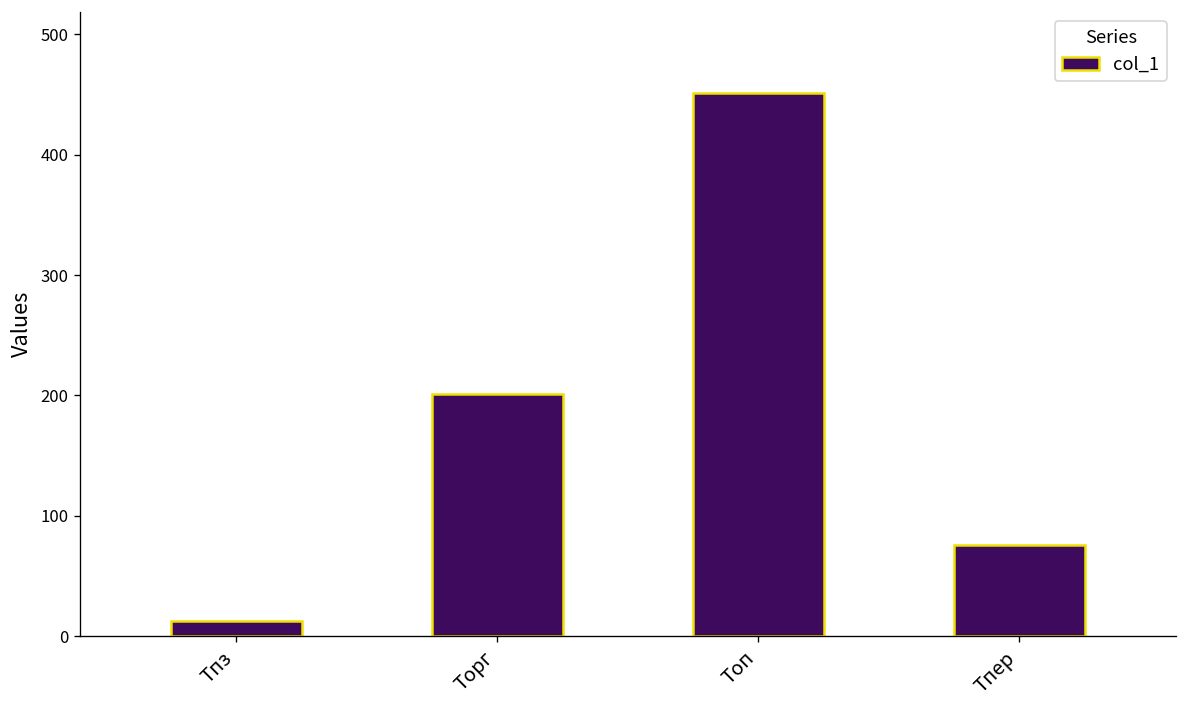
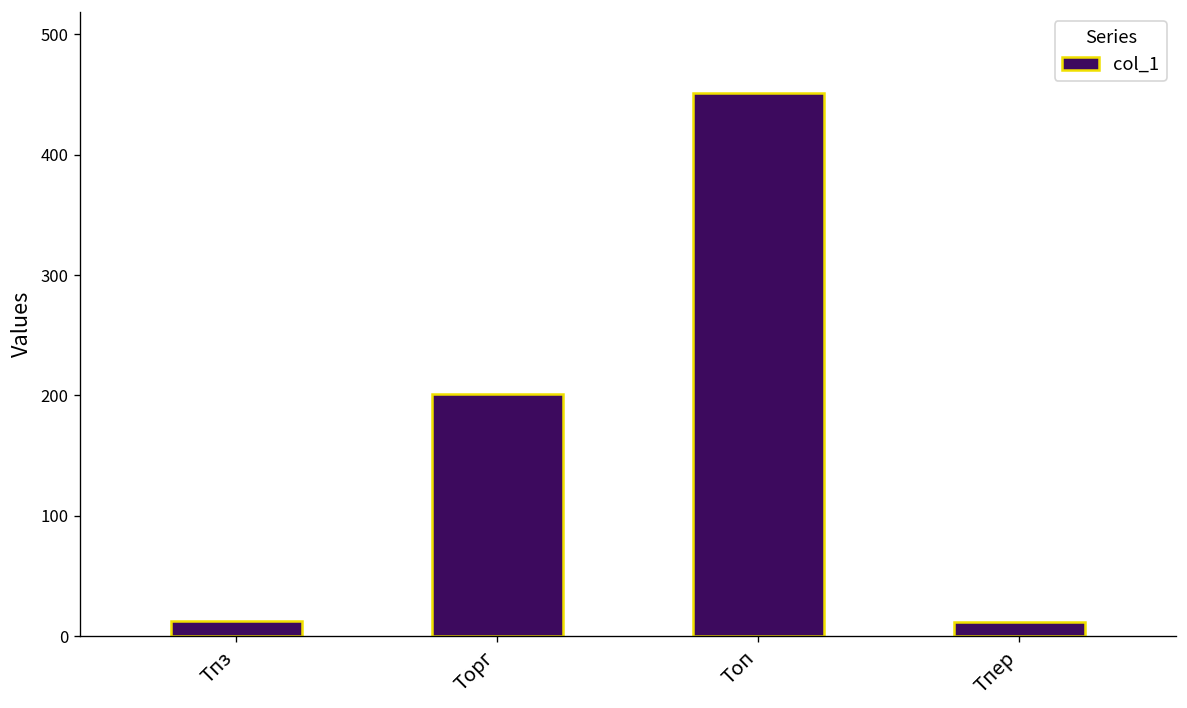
  {
    "Тпз": 13,
    "Торг": 201,
    "Топ": 451,
-   "Тпер": 76
+   "Тпер": 12
  }
